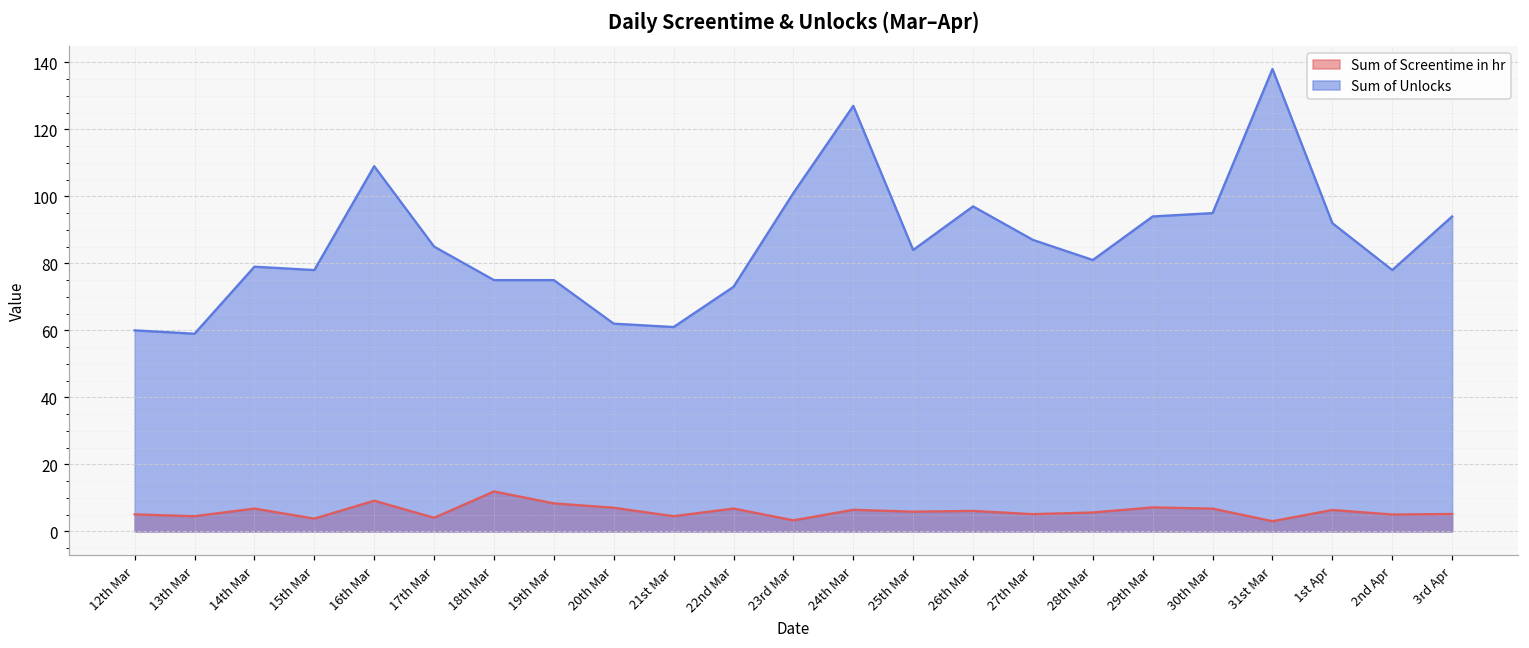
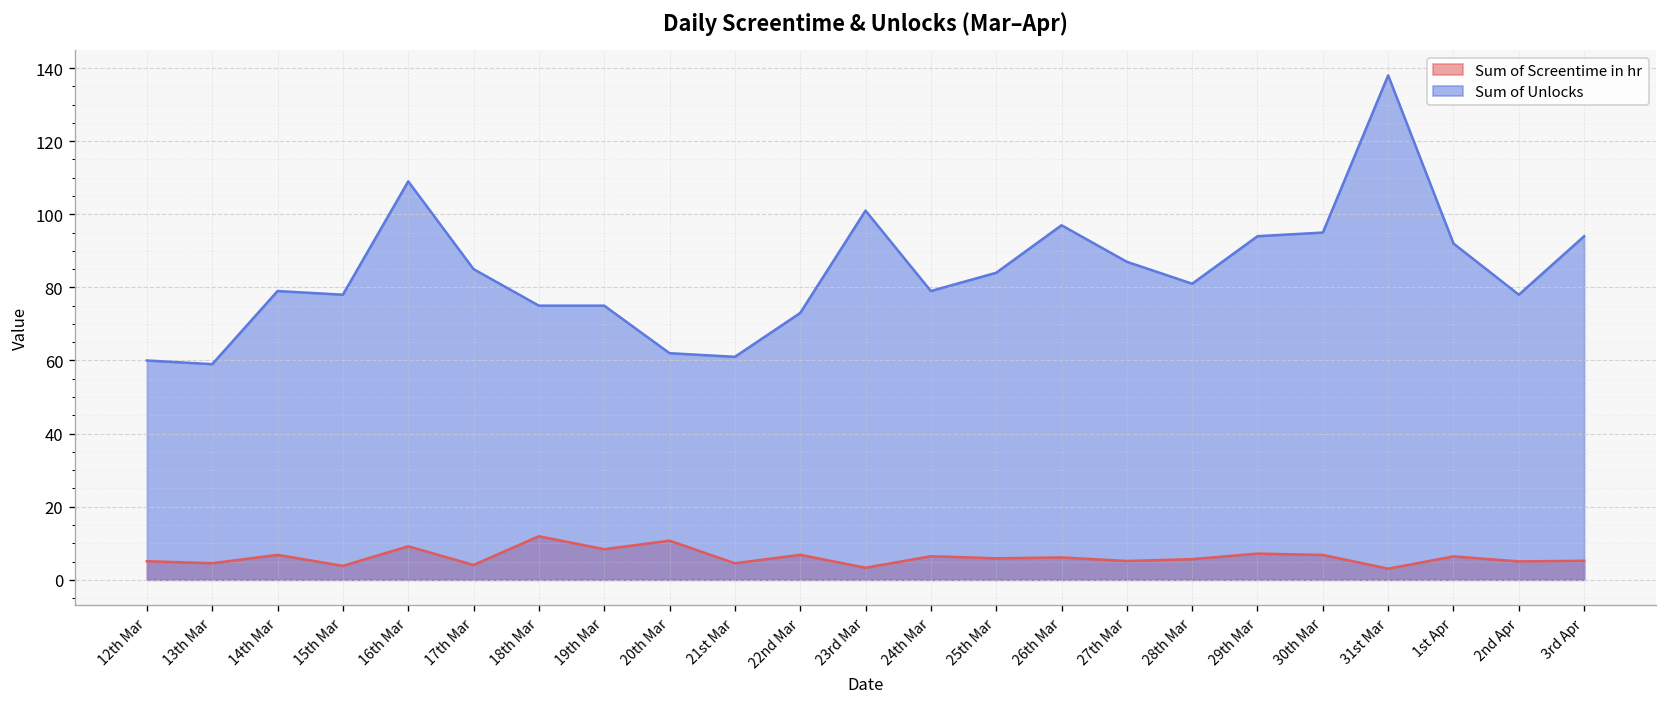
  {
    "Sum of Screentime in hr": {
      "12th Mar": 5,
      "13th Mar": 5,
      "14th Mar": 7,
      "15th Mar": 4,
      "16th Mar": 9,
      "17th Mar": 4,
      "18th Mar": 12,
      "19th Mar": 8,
-     "20th Mar": 7,
+     "20th Mar": 11,
      "21st Mar": 5,
      "22nd Mar": 7,
      "23rd Mar": 3,
      "24th Mar": 6,
      "25th Mar": 6,
      "26th Mar": 6,
      "27th Mar": 5,
      "28th Mar": 6,
      "29th Mar": 7,
      "30th Mar": 7,
      "31st Mar": 3,
      "1st Apr": 6,
      "2nd Apr": 5,
      "3rd Apr": 5
    },
    "Sum of Unlocks": {
      "12th Mar": 60,
      "13th Mar": 59,
      "14th Mar": 79,
      "15th Mar": 78,
      "16th Mar": 109,
      "17th Mar": 85,
      "18th Mar": 75,
      "19th Mar": 75,
      "20th Mar": 62,
      "21st Mar": 61,
      "22nd Mar": 73,
      "23rd Mar": 101,
-     "24th Mar": 127,
+     "24th Mar": 79,
      "25th Mar": 84,
      "26th Mar": 97,
      "27th Mar": 87,
      "28th Mar": 81,
      "29th Mar": 94,
      "30th Mar": 95,
      "31st Mar": 138,
      "1st Apr": 92,
      "2nd Apr": 78,
      "3rd Apr": 94
    }
  }
